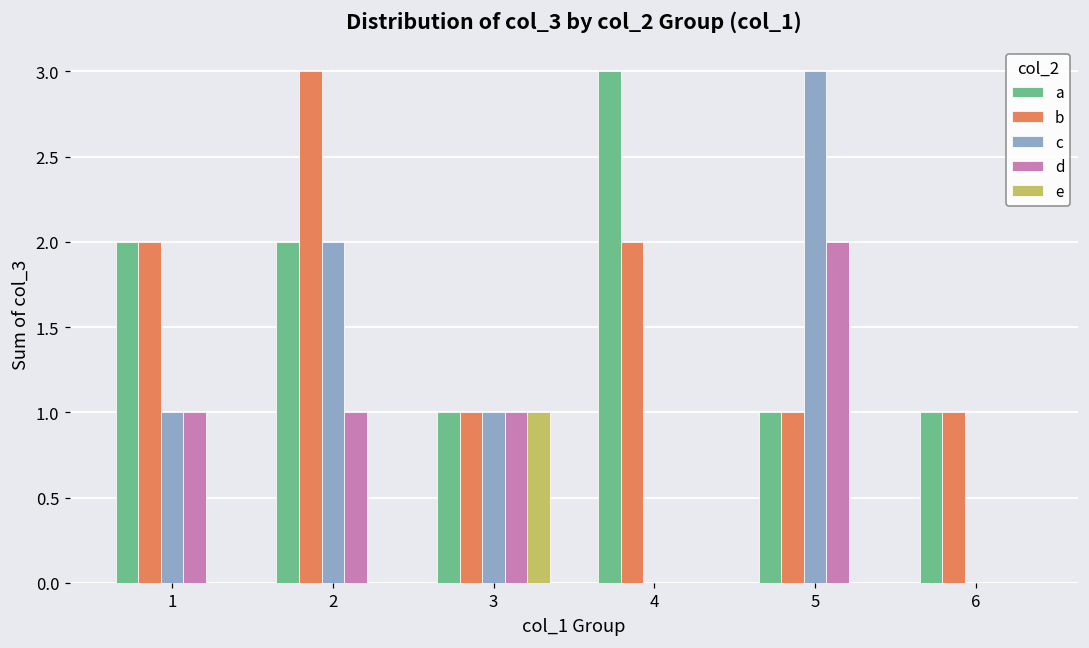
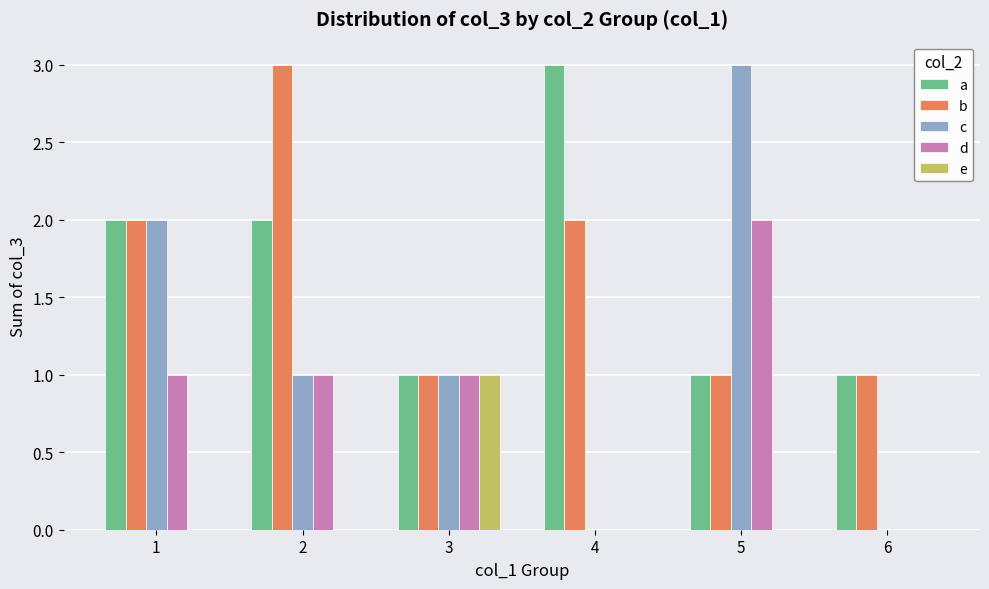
  {
    "a": {
      "1": 2,
      "2": 2,
      "3": 1,
      "4": 3,
      "5": 1,
      "6": 1
    },
    "b": {
      "1": 2,
      "2": 3,
      "3": 1,
      "4": 2,
      "5": 1,
      "6": 1
    },
    "c": {
-     "1": 1,
-     "2": 2,
+     "1": 2,
+     "2": 1,
      "3": 1,
      "4": 0,
      "5": 3,
      "6": 0
    },
    "d": {
      "1": 1,
      "2": 1,
      "3": 1,
      "4": 0,
      "5": 2,
      "6": 0
    },
    "e": {
      "1": 0,
      "2": 0,
      "3": 1,
      "4": 0,
      "5": 0,
      "6": 0
    }
  }
